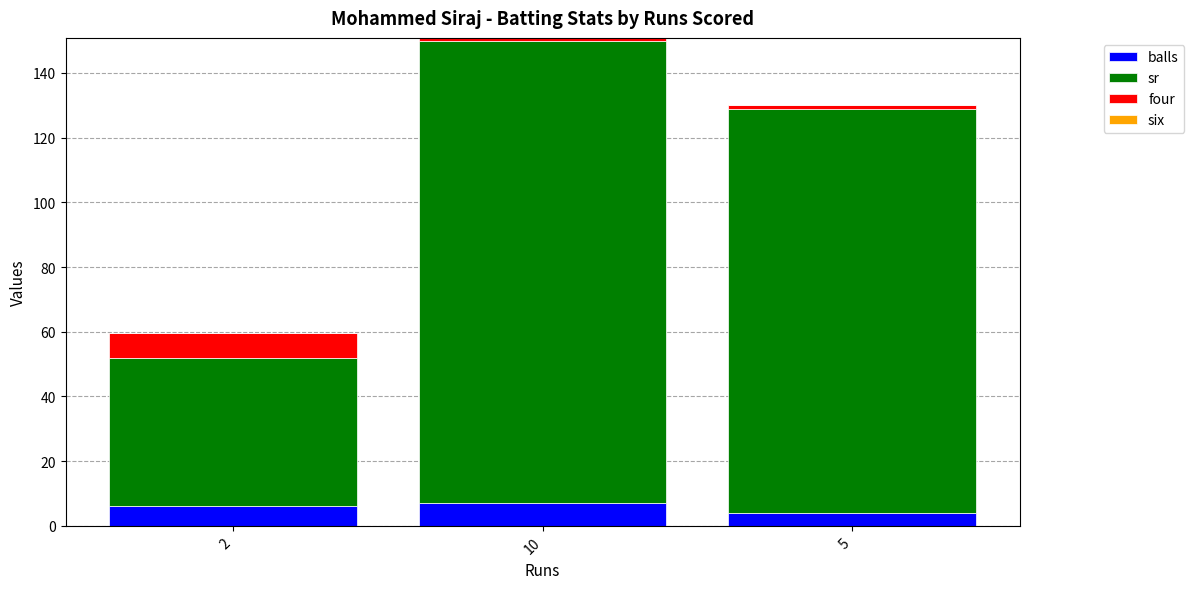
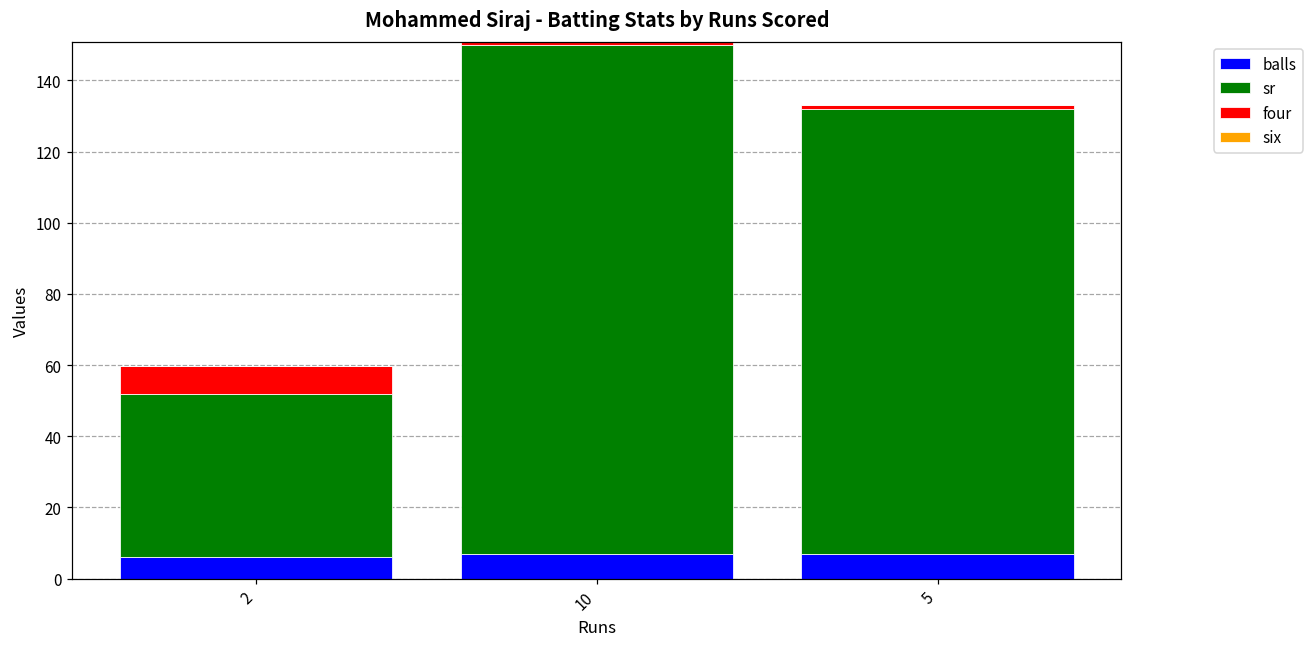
  {
    "balls": {
      "2": 6,
      "10": 7,
-     "5": 4
+     "5": 7
    },
    "sr": {
      "2": 46,
      "10": 143,
      "5": 125
    }
  }
